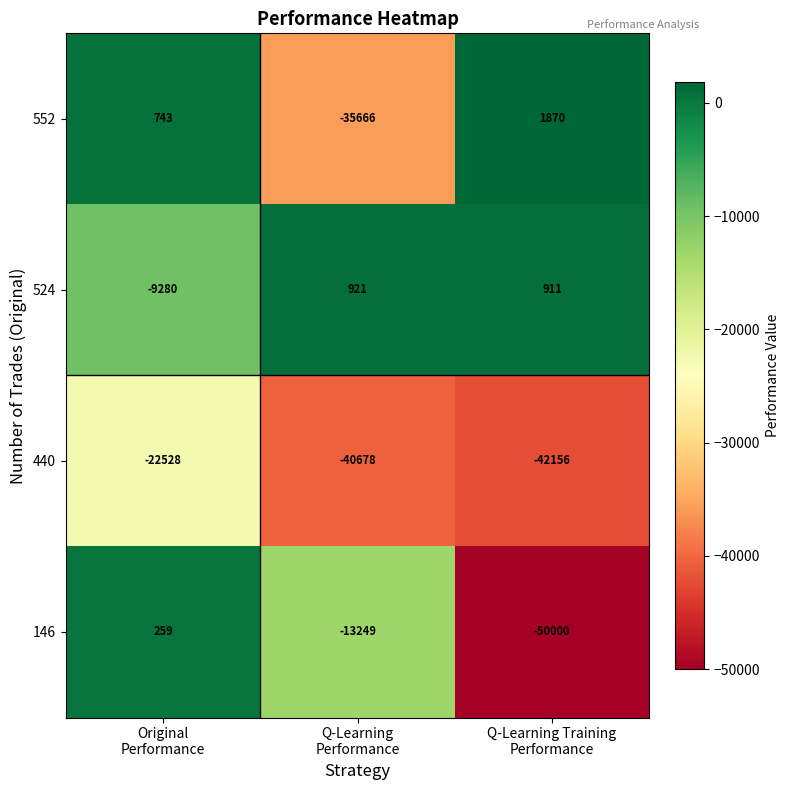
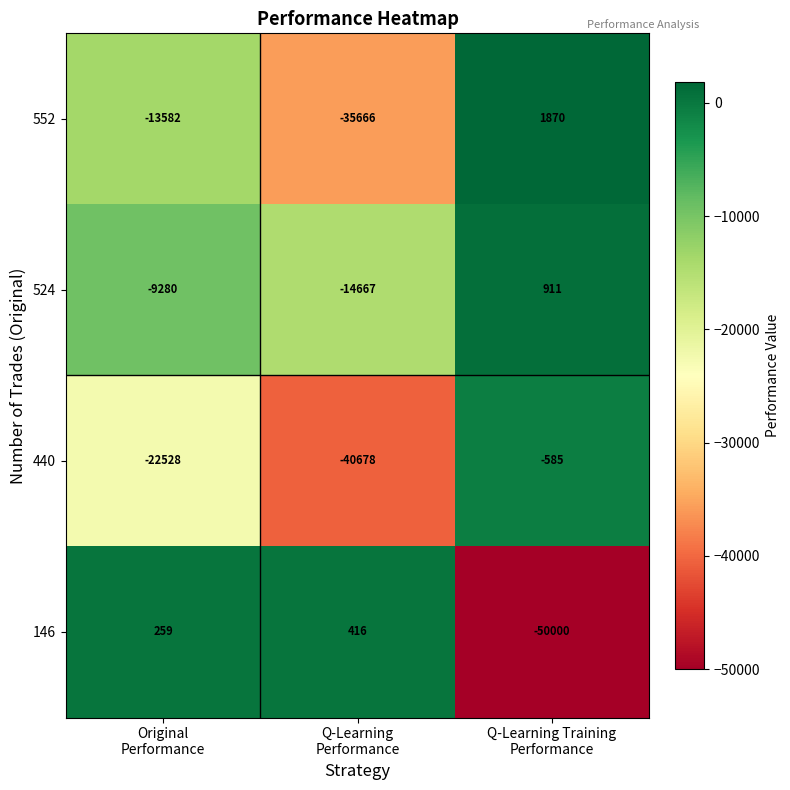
  {
    "552": {
-     "Original Performance": 743,
+     "Original Performance": -13582,
      "Q-Learning Performance": -35666,
      "Q-Learning Training Performance": 1870
    },
    "524": {
      "Original Performance": -9280,
-     "Q-Learning Performance": 921,
+     "Q-Learning Performance": -14667,
      "Q-Learning Training Performance": 911
    },
    "440": {
      "Original Performance": -22528,
      "Q-Learning Performance": -40678,
-     "Q-Learning Training Performance": -42156
+     "Q-Learning Training Performance": -585
    },
    "146": {
      "Original Performance": 259,
-     "Q-Learning Performance": -13249,
+     "Q-Learning Performance": 416,
      "Q-Learning Training Performance": -50000
    }
  }
